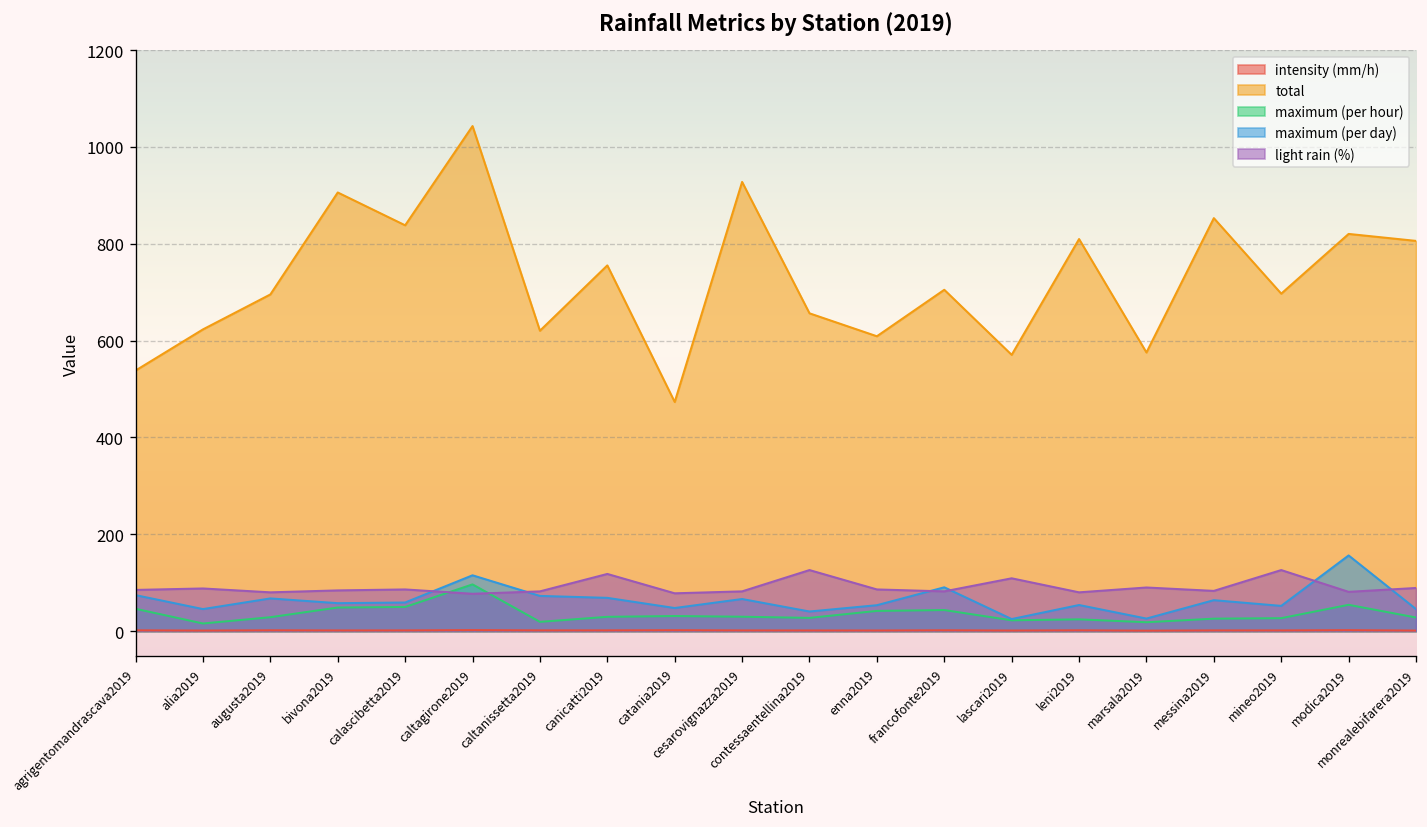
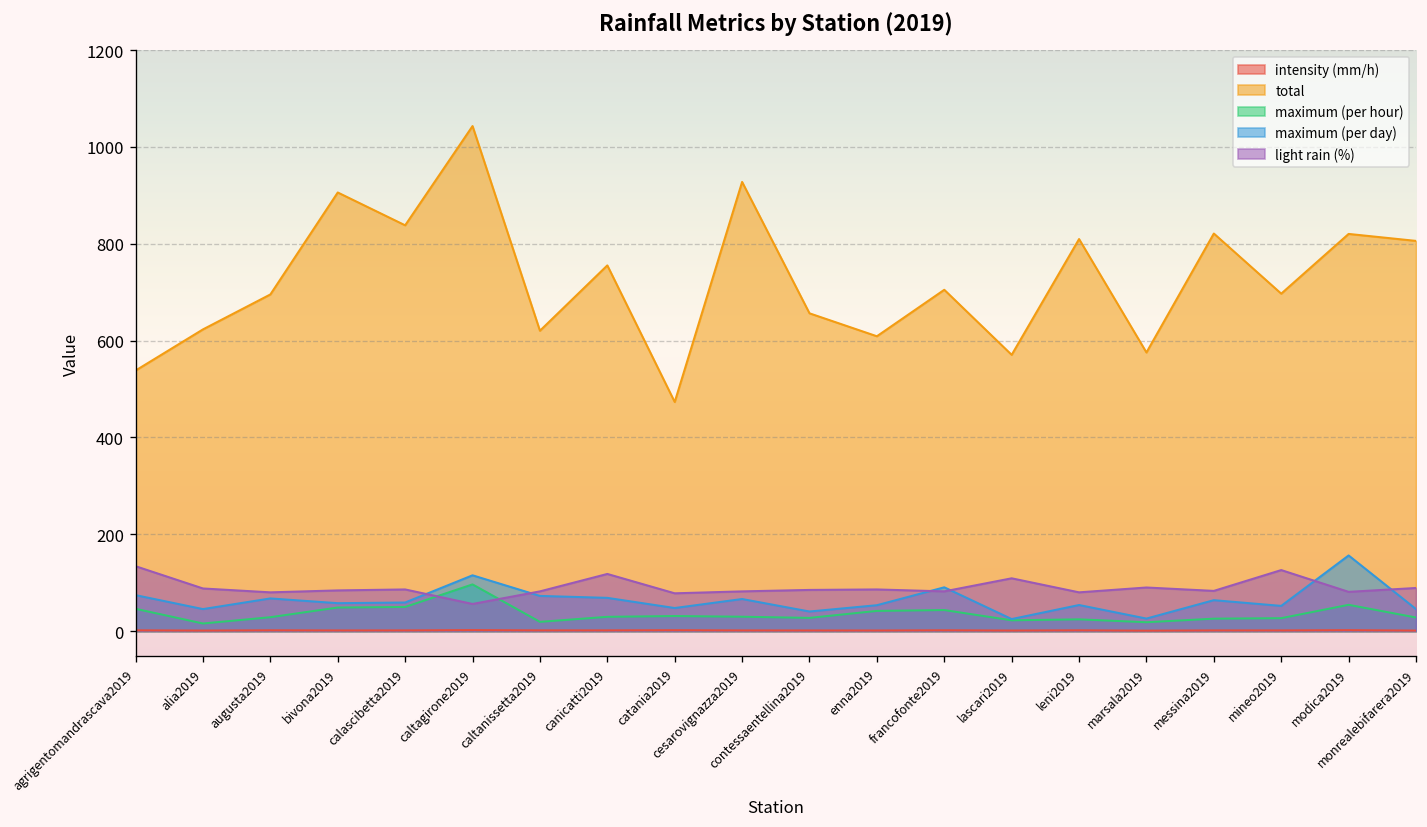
  {
    "intensity (mm/h)": {
      "agrigentomandrascava2019": 0,
      "alia2019": 0,
      "augusta2019": 0,
      "bivona2019": 0,
      "calascibetta2019": 0,
      "caltagirone2019": 0,
      "caltanissetta2019": 0,
      "canicatti2019": 0,
      "catania2019": 0,
      "cesarovignazza2019": 0,
      "contessaentellina2019": 0,
      "enna2019": 0,
      "francofonte2019": 0,
      "lascari2019": 0,
      "leni2019": 0,
      "marsala2019": 0,
      "messina2019": 0,
      "mineo2019": 0,
      "modica2019": 0,
      "monrealebifarera2019": 0
    },
    "total": {
      "agrigentomandrascava2019": 540,
      "alia2019": 620,
      "augusta2019": 700,
      "bivona2019": 910,
      "calascibetta2019": 840,
      "caltagirone2019": 1040,
      "caltanissetta2019": 620,
      "canicatti2019": 760,
      "catania2019": 470,
      "cesarovignazza2019": 930,
      "contessaentellina2019": 660,
      "enna2019": 610,
      "francofonte2019": 710,
      "lascari2019": 570,
      "leni2019": 810,
      "marsala2019": 580,
-     "messina2019": 850,
+     "messina2019": 820,
      "mineo2019": 700,
      "modica2019": 820,
      "monrealebifarera2019": 810
    },
    "maximum (per hour)": {
      "agrigentomandrascava2019": 50,
      "alia2019": 20,
      "augusta2019": 30,
      "bivona2019": 50,
      "calascibetta2019": 50,
      "caltagirone2019": 100,
      "caltanissetta2019": 20,
      "canicatti2019": 30,
      "catania2019": 30,
      "cesarovignazza2019": 30,
      "contessaentellina2019": 30,
      "enna2019": 40,
      "francofonte2019": 40,
      "leni2019": 20,
      "marsala2019": 20,
      "messina2019": 30,
      "mineo2019": 30,
      "modica2019": 50,
      "monrealebifarera2019": 30
    },
    "maximum (per day)": {
      "agrigentomandrascava2019": 70,
      "alia2019": 50,
      "augusta2019": 70,
      "bivona2019": 60,
      "calascibetta2019": 60,
      "caltagirone2019": 120,
      "caltanissetta2019": 70,
      "canicatti2019": 70,
      "catania2019": 50,
      "cesarovignazza2019": 70,
      "contessaentellina2019": 40,
      "enna2019": 50,
      "francofonte2019": 90,
      "leni2019": 50,
      "marsala2019": 30,
      "messina2019": 60,
      "mineo2019": 50,
      "modica2019": 160,
      "monrealebifarera2019": 50
    },
    "light rain (%)": {
-     "agrigentomandrascava2019": 90,
+     "agrigentomandrascava2019": 130,
      "alia2019": 90,
      "augusta2019": 80,
      "bivona2019": 80,
      "calascibetta2019": 90,
-     "caltagirone2019": 80,
+     "caltagirone2019": 60,
      "caltanissetta2019": 80,
      "canicatti2019": 120,
      "catania2019": 80,
      "cesarovignazza2019": 80,
-     "contessaentellina2019": 130,
+     "contessaentellina2019": 90,
      "enna2019": 90,
      "francofonte2019": 80,
      "lascari2019": 110,
      "leni2019": 80,
      "marsala2019": 90,
      "messina2019": 80,
      "mineo2019": 130,
      "modica2019": 80,
      "monrealebifarera2019": 90
    }
  }
